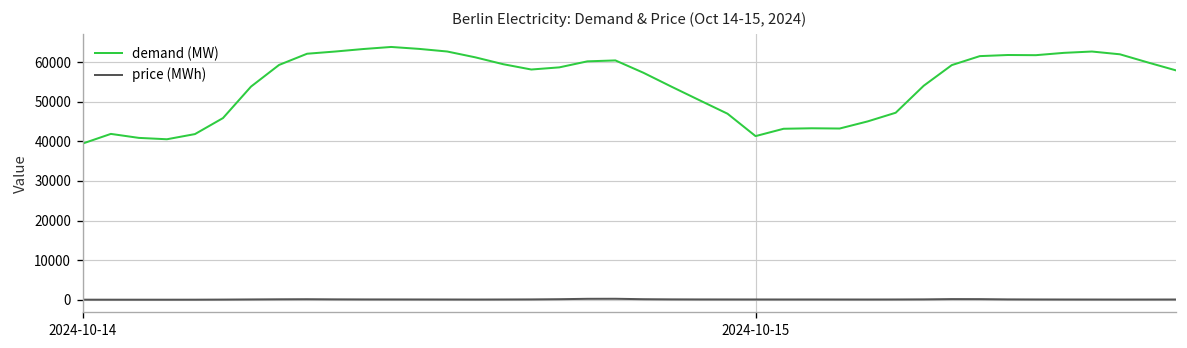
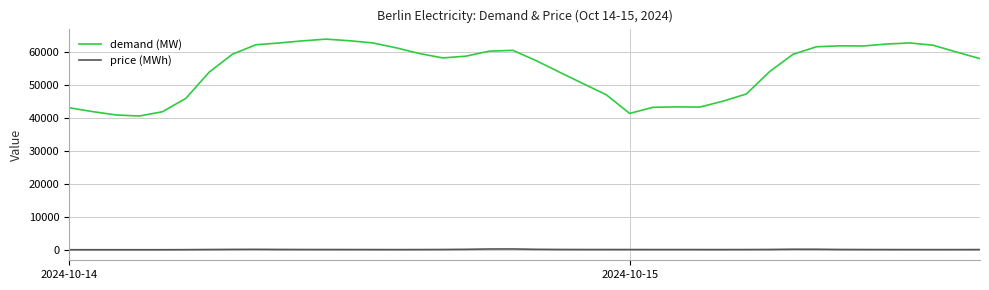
  {
    "demand (MW)": {
-     "2024-10-14": 39000,
+     "2024-10-14": 43000,
      "2024-10-15": 41000
    },
    "price (MWh)": {
      "2024-10-14": 0,
      "2024-10-15": 0
    }
  }
